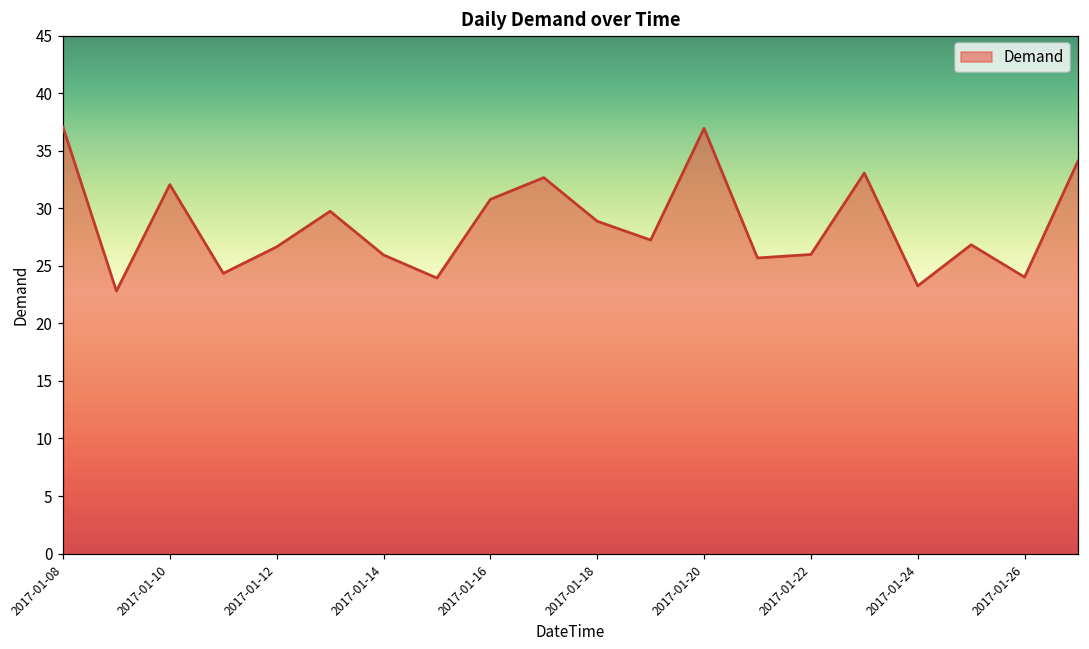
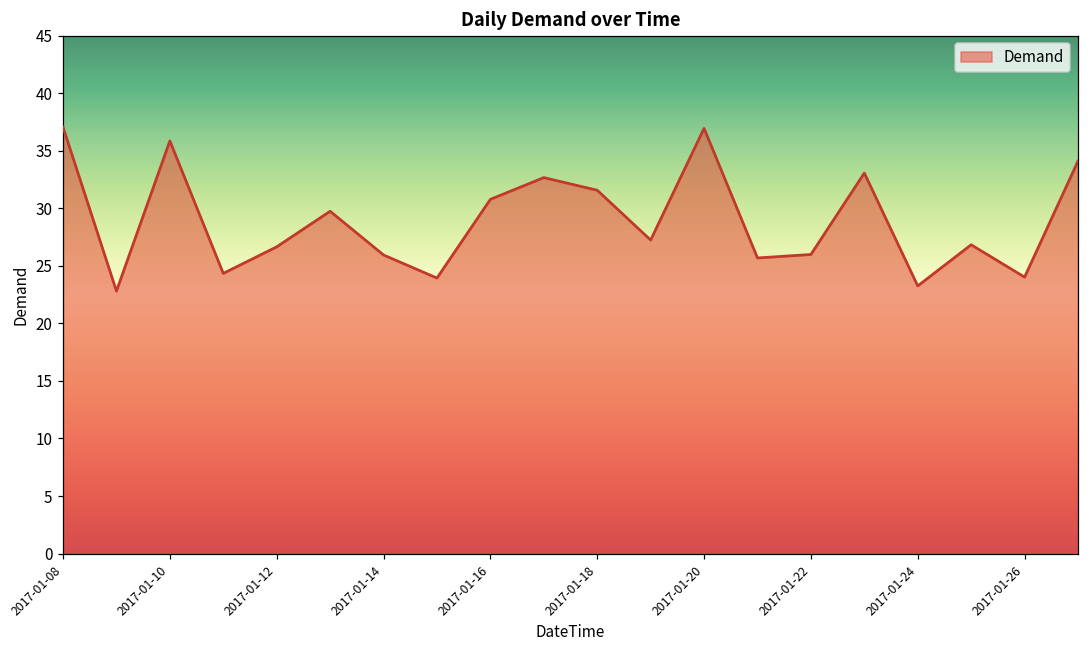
  {
    "2017-01-08": 37.0,
-   "2017-01-10": 32.1,
+   "2017-01-10": 35.8,
    "2017-01-12": 26.6,
    "2017-01-14": 25.9,
    "2017-01-16": 30.8,
-   "2017-01-18": 28.9,
+   "2017-01-18": 31.6,
    "2017-01-20": 36.9,
    "2017-01-22": 26.0,
    "2017-01-24": 23.3,
    "2017-01-26": 24.0
  }
